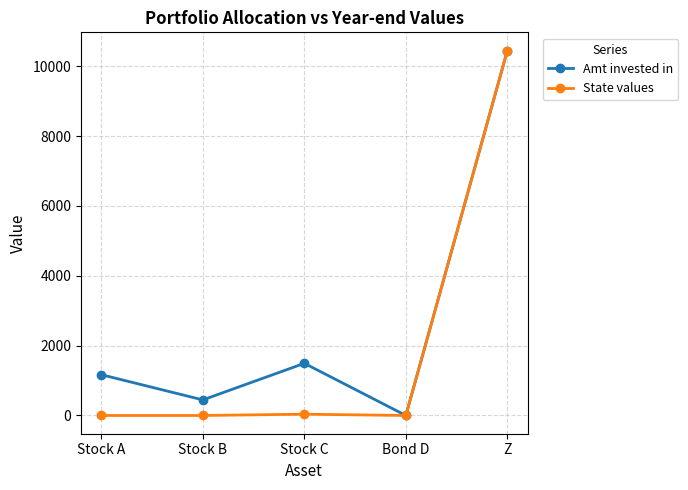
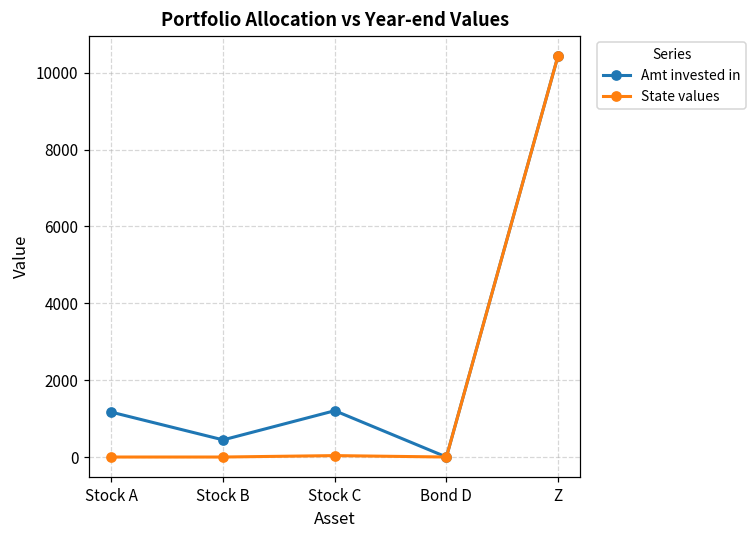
  {
    "Amt invested in": {
      "Stock A": 1200,
      "Stock B": 400,
-     "Stock C": 1500
+     "Stock C": 1200
    },
    "State values": {
      "Stock A": 0,
      "Stock B": 0,
      "Stock C": 0
    }
  }
